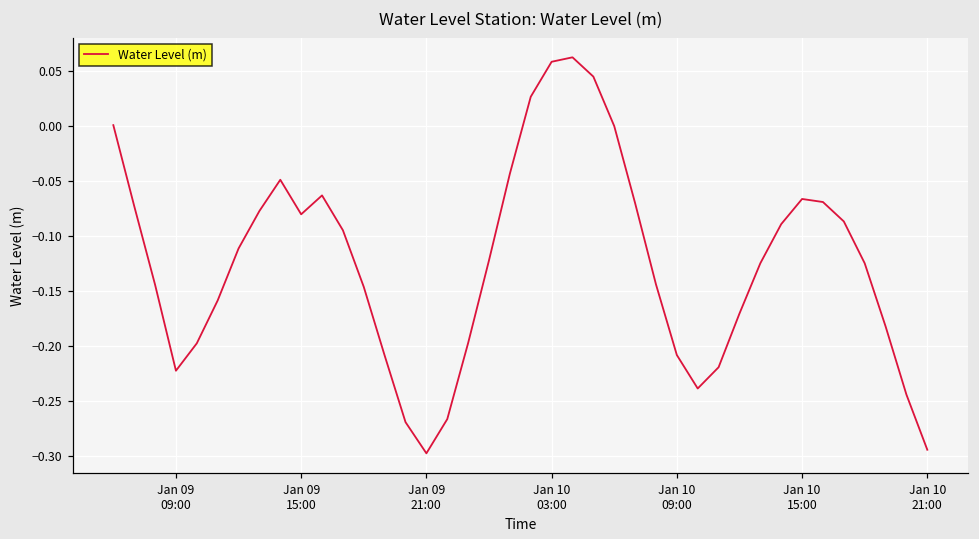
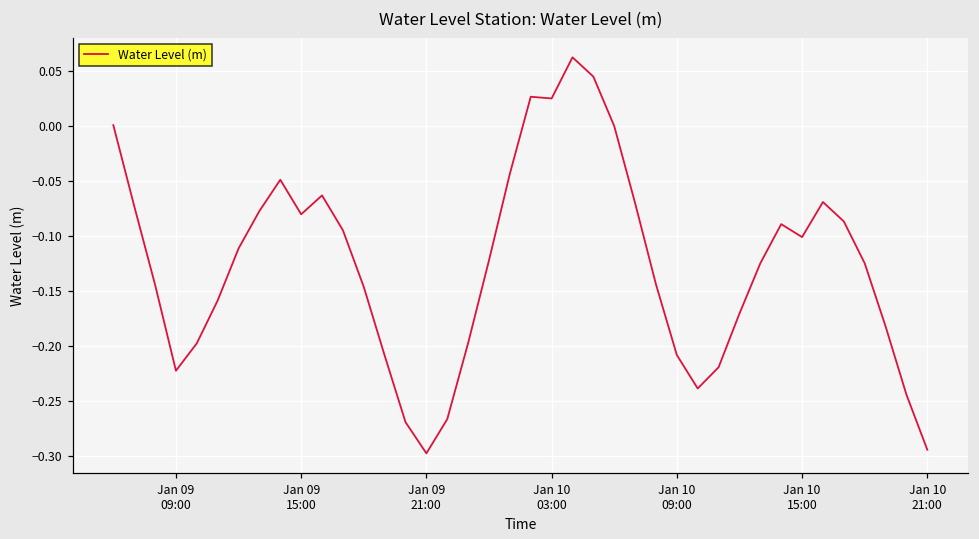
  {
    "Jan 09 09:00": -0.22,
    "Jan 09 15:00": -0.08,
    "Jan 09 21:00": -0.30,
-   "Jan 10 03:00": 0.06,
+   "Jan 10 03:00": 0.03,
    "Jan 10 09:00": -0.21,
-   "Jan 10 15:00": -0.07,
+   "Jan 10 15:00": -0.10,
    "Jan 10 21:00": -0.29
  }
